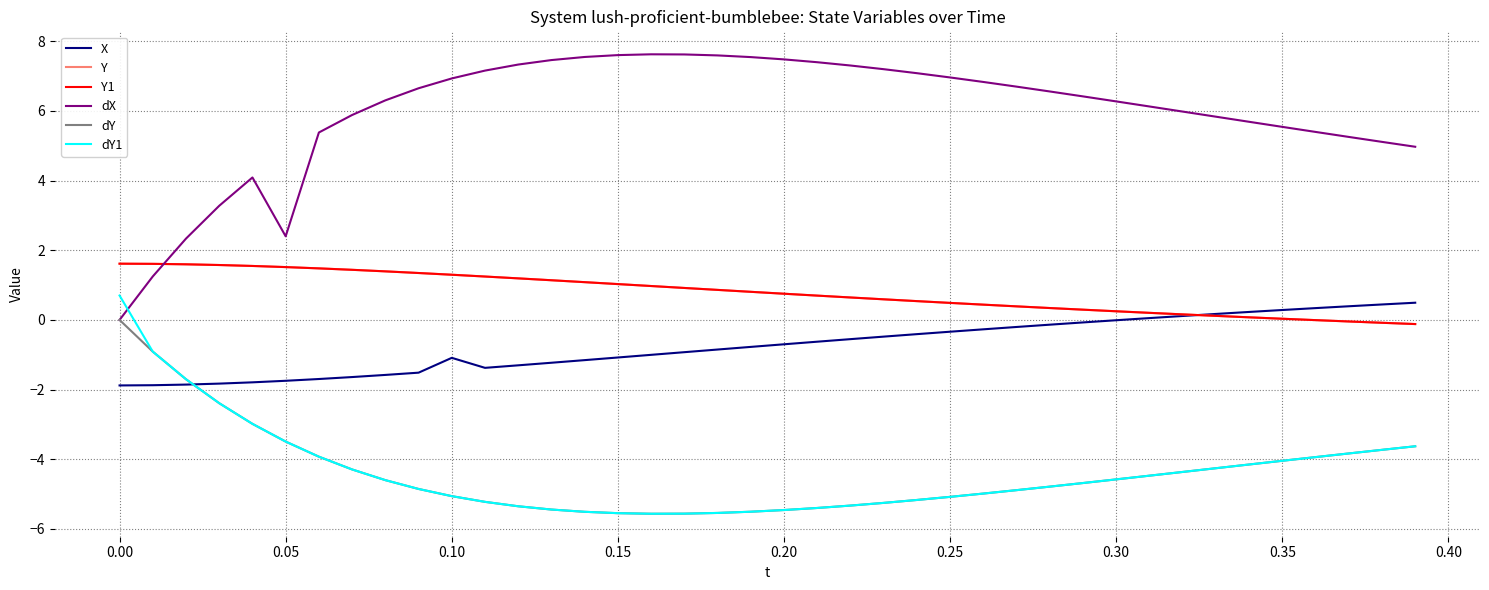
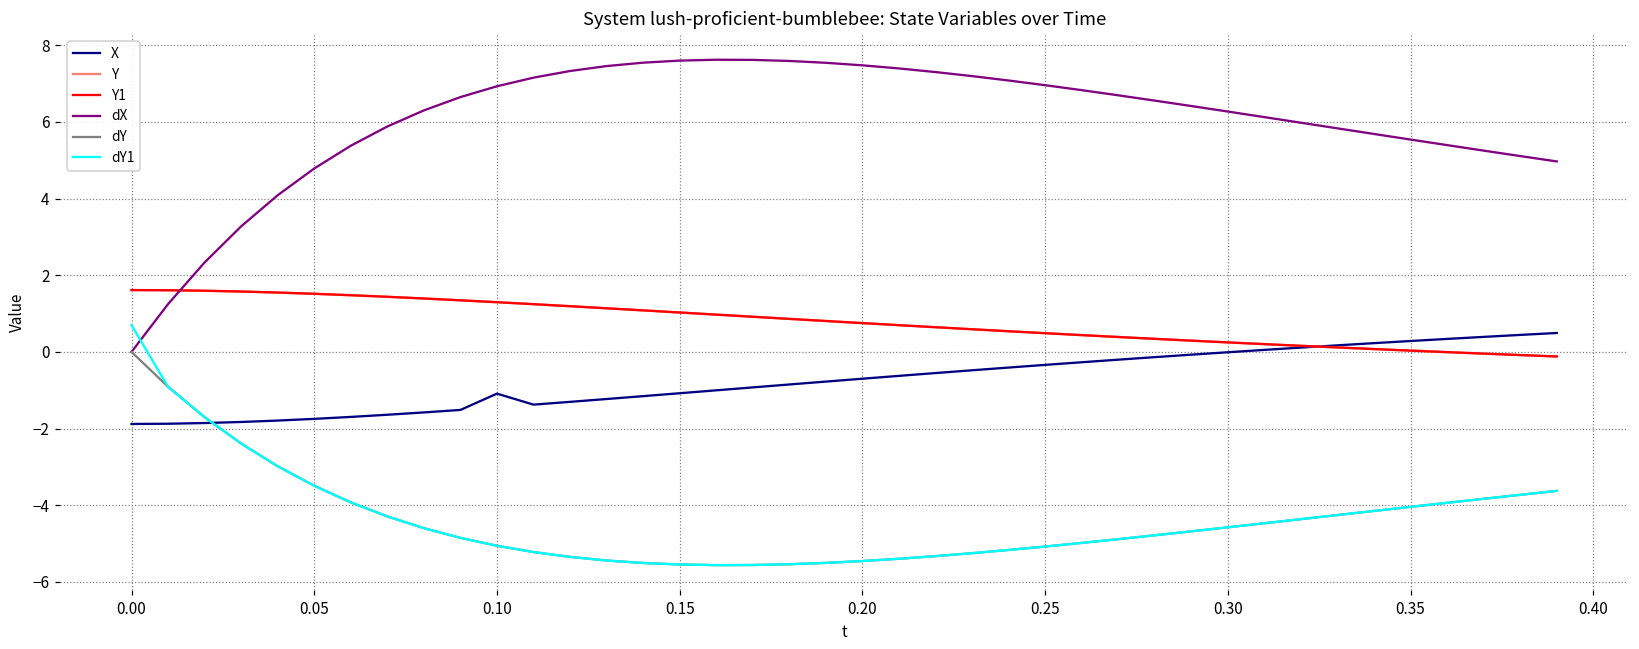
  {
    "X": {
      "0.00": -1.9,
      "0.05": -1.7,
      "0.10": -1.1,
      "0.15": -1.1,
      "0.20": -0.7,
      "0.25": -0.3,
      "0.30": 0.0,
      "0.35": 0.3
    },
    "Y1": {
      "0.00": 1.6,
      "0.05": 1.5,
      "0.10": 1.3,
      "0.15": 1.0,
      "0.20": 0.8,
      "0.25": 0.5,
      "0.30": 0.2,
      "0.35": 0.0
    },
    "dX": {
-     "0.05": 2.4,
+     "0.05": 4.8,
      "0.10": 6.9,
      "0.15": 7.6,
      "0.20": 7.5,
      "0.25": 7.0,
      "0.30": 6.3,
      "0.35": 5.5
    },
    "dY1": {
      "0.00": 0.7
    }
  }
